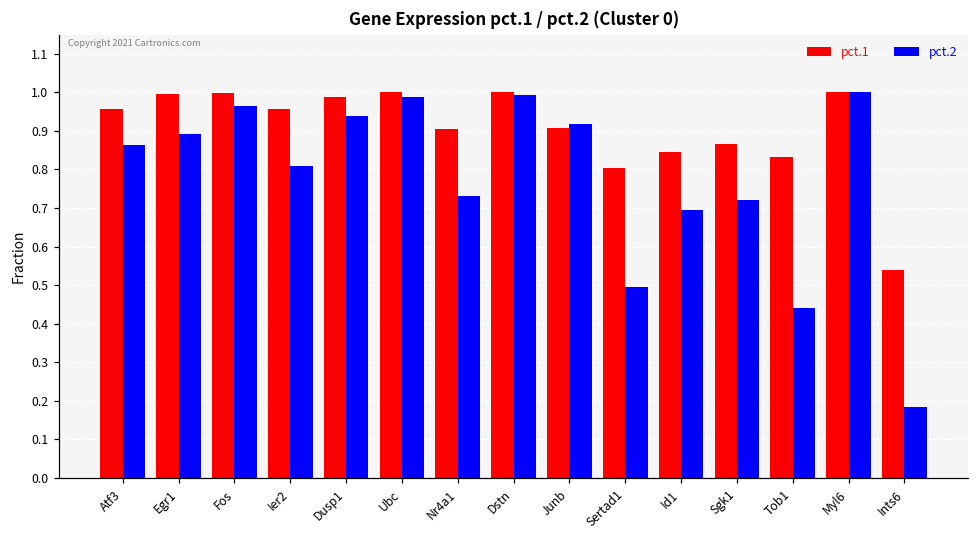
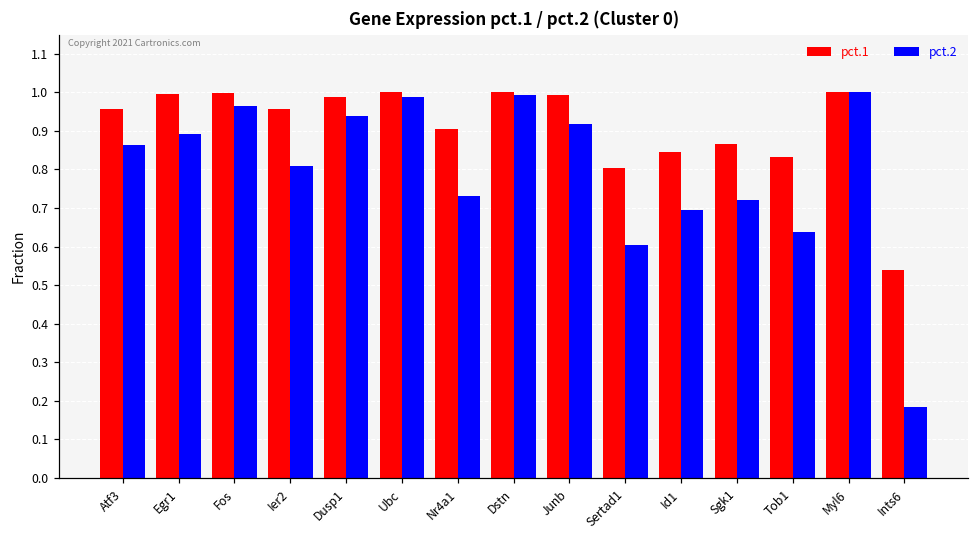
  {
    "pct.1": {
      "Atf3": 0.96,
      "Egr1": 1.00,
      "Fos": 1.00,
      "Ier2": 0.96,
      "Dusp1": 0.99,
      "Ubc": 1.00,
      "Nr4a1": 0.91,
      "Dstn": 1.00,
-     "Junb": 0.91,
+     "Junb": 0.99,
      "Sertad1": 0.81,
      "Id1": 0.85,
      "Sgk1": 0.87,
      "Tob1": 0.83,
      "Myl6": 1.00,
      "Ints6": 0.54
    },
    "pct.2": {
      "Atf3": 0.86,
      "Egr1": 0.89,
      "Fos": 0.96,
      "Ier2": 0.81,
      "Dusp1": 0.94,
      "Ubc": 0.99,
      "Nr4a1": 0.73,
      "Dstn": 0.99,
      "Junb": 0.92,
-     "Sertad1": 0.49,
+     "Sertad1": 0.60,
      "Id1": 0.70,
      "Sgk1": 0.72,
-     "Tob1": 0.44,
+     "Tob1": 0.64,
      "Myl6": 1.00,
      "Ints6": 0.19
    }
  }
